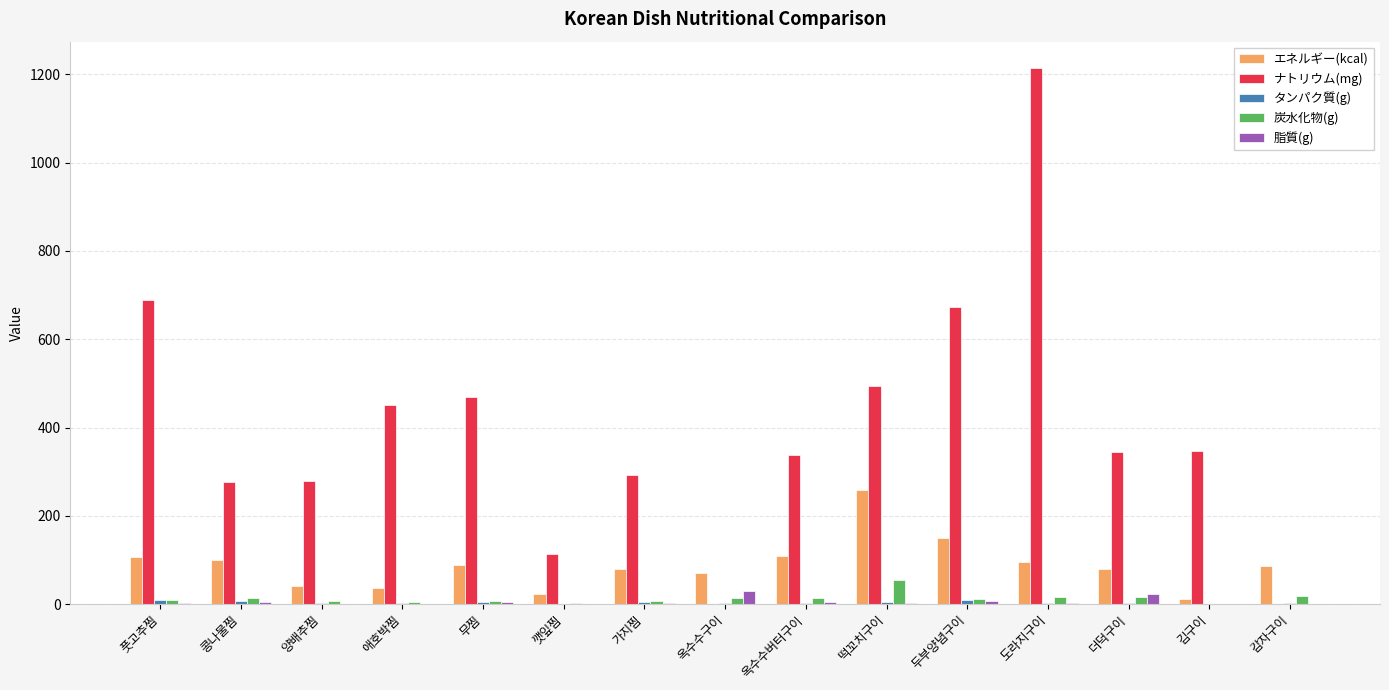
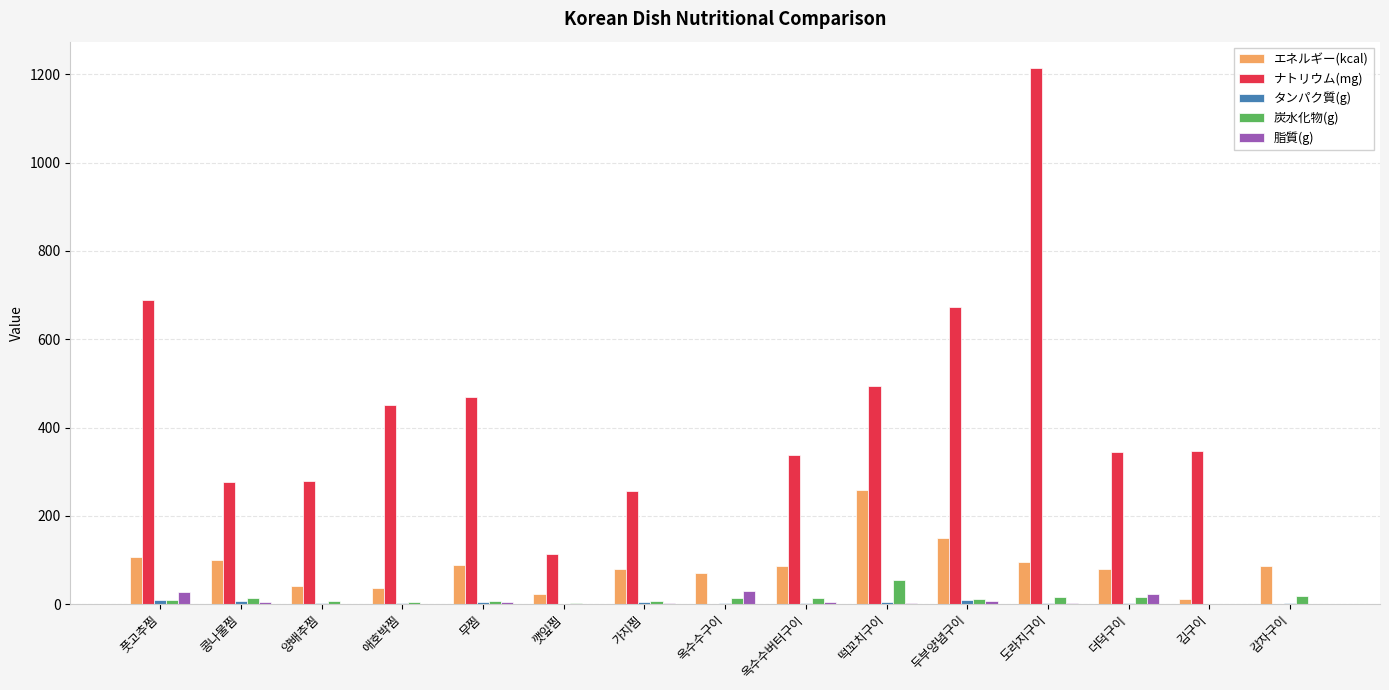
  {
    "エネルギー(kcal)": {
      "풋고추찜": 110,
      "콩나물찜": 100,
      "양배추찜": 40,
      "애호박찜": 40,
      "무찜": 90,
      "깻잎찜": 20,
      "가지찜": 80,
      "옥수수구이": 70,
-     "옥수수버터구이": 110,
+     "옥수수버터구이": 90,
      "떡꼬치구이": 260,
      "두부양념구이": 150,
      "도라지구이": 90,
      "더덕구이": 80,
      "김구이": 10,
      "감자구이": 90
    },
    "ナトリウム(mg)": {
      "풋고추찜": 690,
      "콩나물찜": 280,
      "양배추찜": 280,
      "애호박찜": 450,
      "무찜": 470,
      "깻잎찜": 110,
-     "가지찜": 290,
+     "가지찜": 260,
      "옥수수버터구이": 340,
      "떡꼬치구이": 500,
      "두부양념구이": 670,
      "도라지구이": 1210,
      "더덕구이": 340,
      "김구이": 350
    },
    "タンパク質(g)": {
      "풋고추찜": 10,
      "콩나물찜": 10,
      "두부양념구이": 10
    },
    "炭水化物(g)": {
      "풋고추찜": 10,
      "콩나물찜": 10,
      "양배추찜": 10,
      "애호박찜": 10,
      "무찜": 10,
      "가지찜": 10,
      "옥수수구이": 10,
      "옥수수버터구이": 10,
      "떡꼬치구이": 60,
      "두부양념구이": 10,
      "도라지구이": 20,
      "더덕구이": 20,
      "감자구이": 20
    },
    "脂質(g)": {
-     "풋고추찜": 0,
+     "풋고추찜": 30,
      "콩나물찜": 10,
      "옥수수구이": 30,
      "두부양념구이": 10,
      "더덕구이": 20
    }
  }
